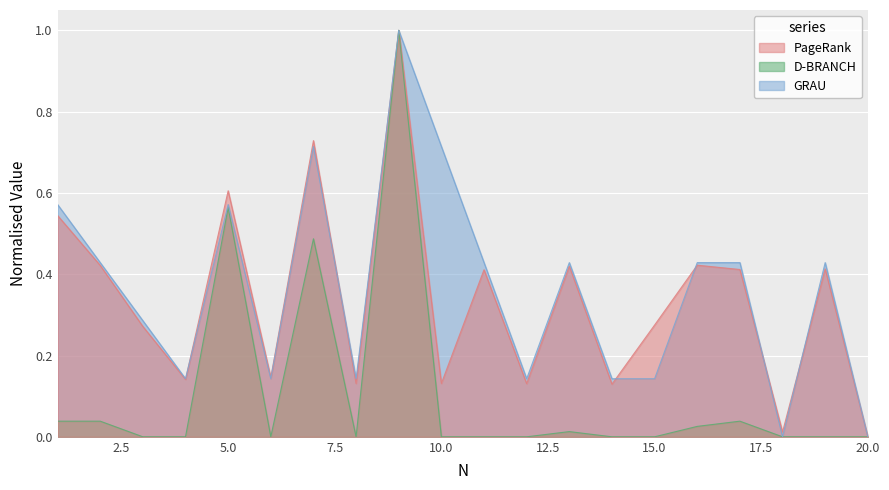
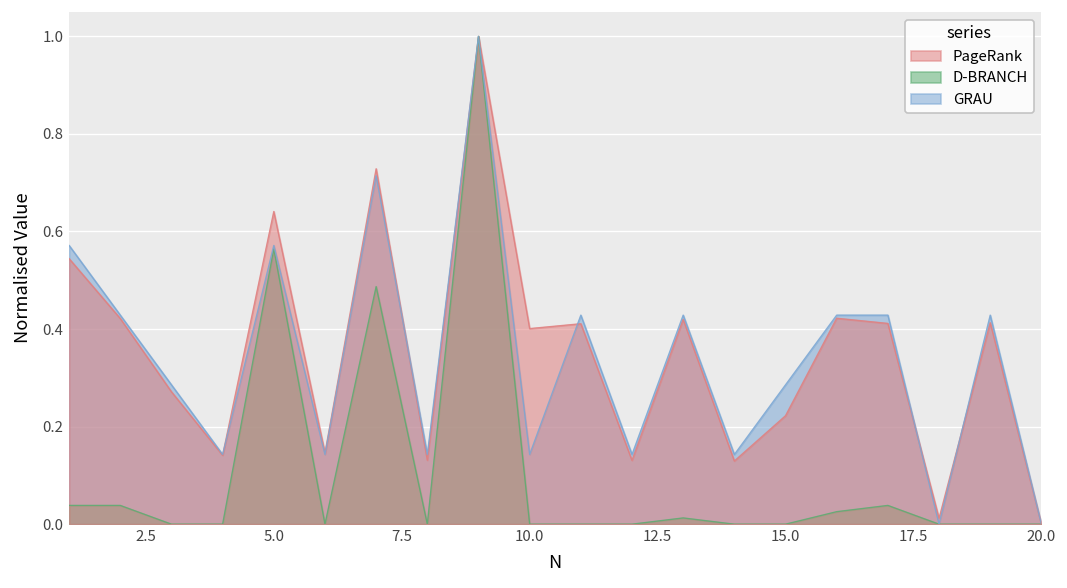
  {
    "PageRank": {
-     "5.0": 0.61,
-     "10.0": 0.13,
-     "15.0": 0.27
+     "5.0": 0.64,
+     "10.0": 0.40,
+     "15.0": 0.22
    },
    "D-BRANCH": {
      "5.0": 0.56,
      "10.0": 0.00,
      "15.0": 0.00
    },
    "GRAU": {
      "5.0": 0.57,
-     "10.0": 0.71,
-     "15.0": 0.14
+     "10.0": 0.14,
+     "15.0": 0.29
    }
  }
